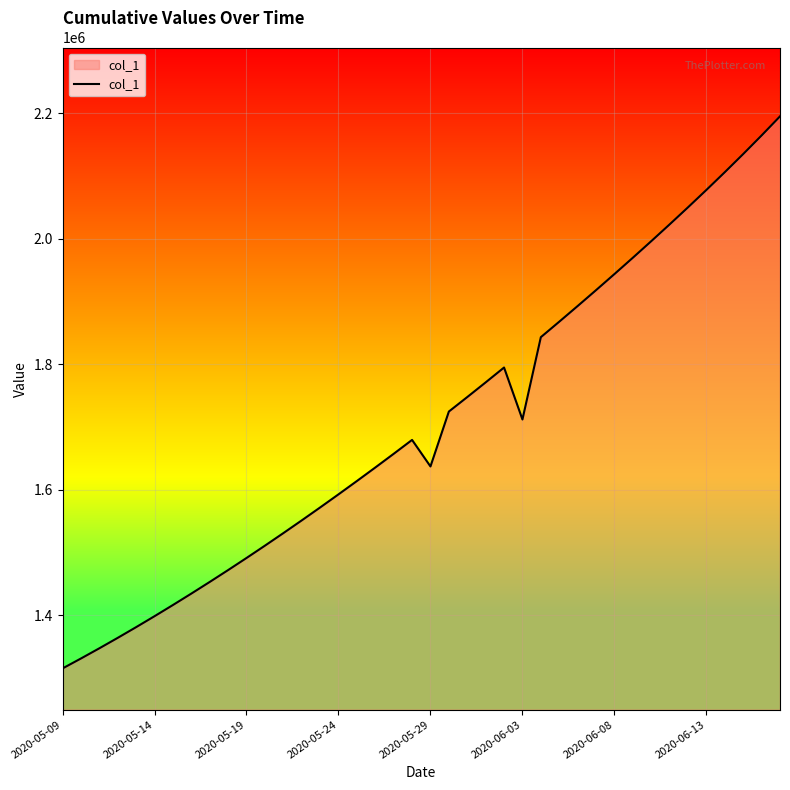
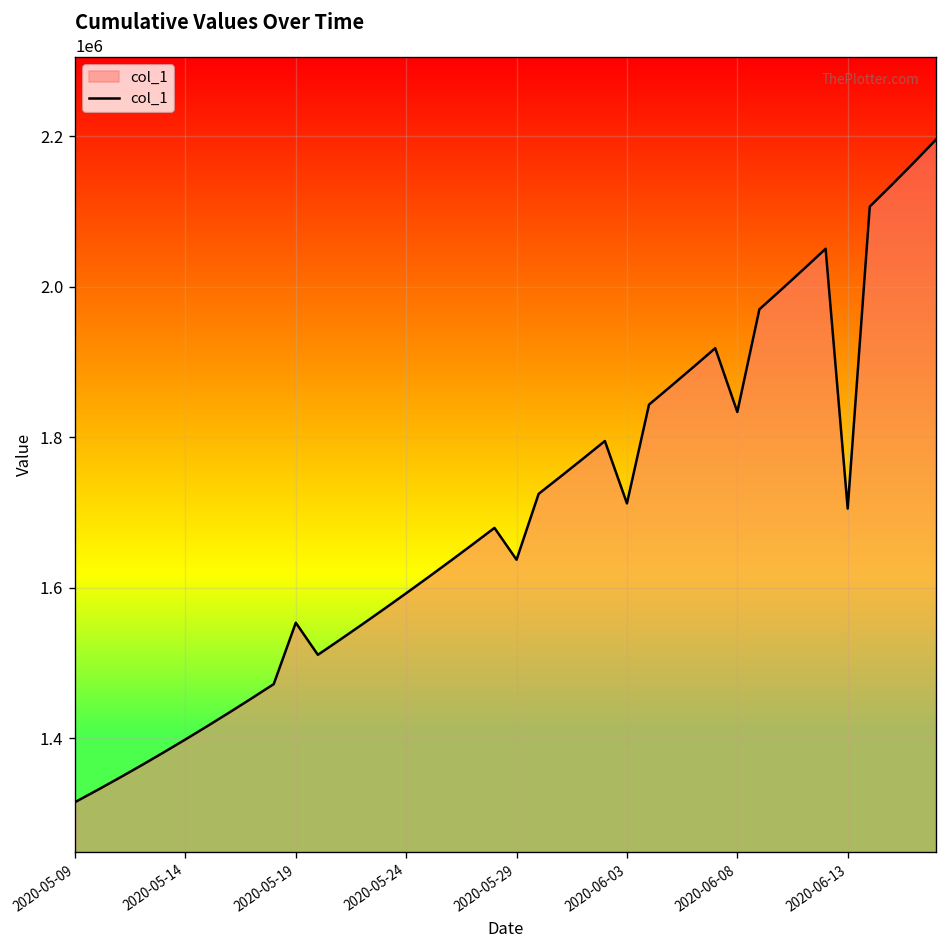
  {
    "2020-05-09": 1320000,
    "2020-05-14": 1400000,
-   "2020-05-19": 1490000,
+   "2020-05-19": 1550000,
    "2020-05-24": 1590000,
    "2020-05-29": 1640000,
    "2020-06-03": 1710000,
-   "2020-06-08": 1940000,
-   "2020-06-13": 2080000
+   "2020-06-08": 1830000,
+   "2020-06-13": 1710000
  }
